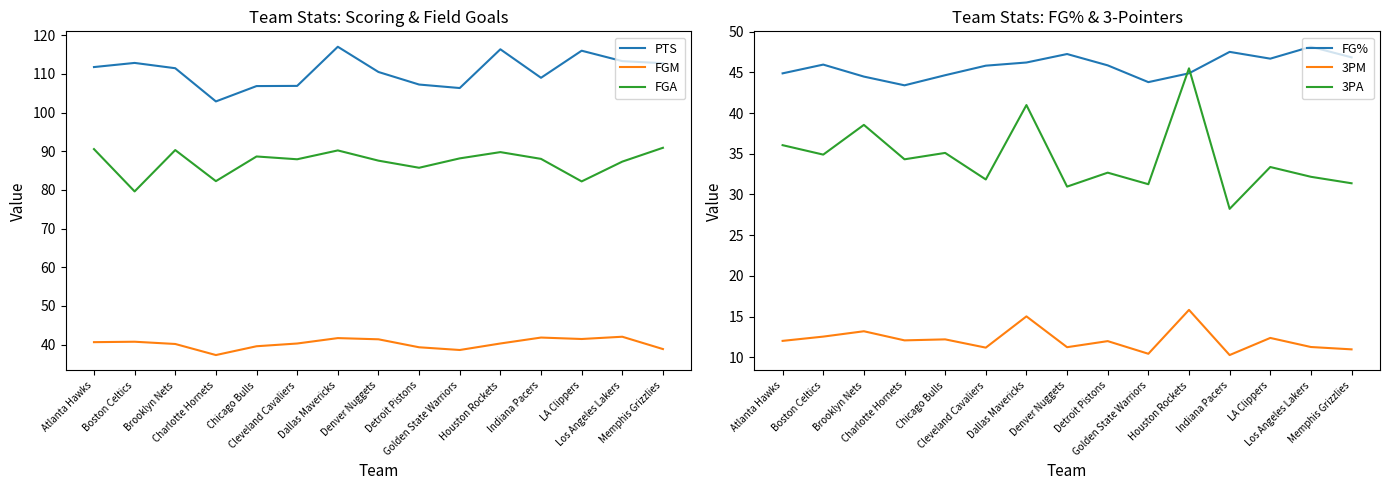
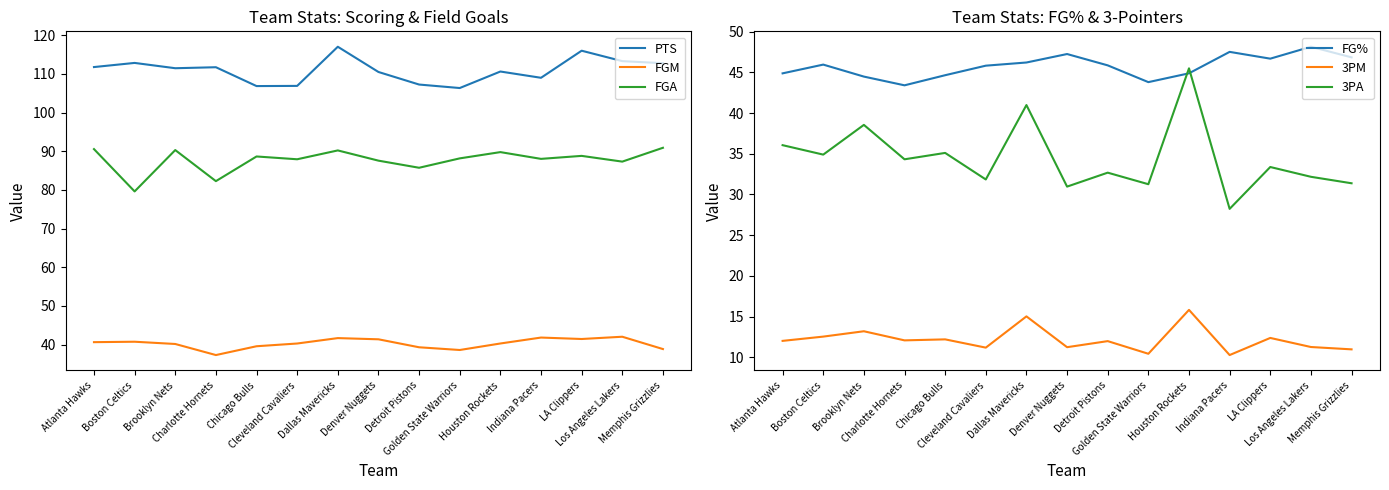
  {
    "Team Stats: Scoring & Field Goals": {
      "PTS": {
        "Atlanta Hawks": 112,
        "Boston Celtics": 113,
        "Brooklyn Nets": 111,
-       "Charlotte Hornets": 103,
+       "Charlotte Hornets": 112,
        "Chicago Bulls": 107,
        "Cleveland Cavaliers": 107,
        "Dallas Mavericks": 117,
        "Denver Nuggets": 110,
        "Detroit Pistons": 107,
        "Golden State Warriors": 106,
-       "Houston Rockets": 116,
+       "Houston Rockets": 111,
        "Indiana Pacers": 109,
        "LA Clippers": 116
      },
      "FGM": {
        "Atlanta Hawks": 41,
        "Boston Celtics": 41,
        "Brooklyn Nets": 40,
        "Charlotte Hornets": 37,
        "Chicago Bulls": 40,
        "Cleveland Cavaliers": 40,
        "Dallas Mavericks": 42,
        "Denver Nuggets": 41,
        "Detroit Pistons": 39,
        "Golden State Warriors": 39,
        "Houston Rockets": 40,
        "Indiana Pacers": 42,
        "LA Clippers": 41,
        "Los Angeles Lakers": 42,
        "Memphis Grizzlies": 39
      },
      "FGA": {
        "Atlanta Hawks": 91,
        "Boston Celtics": 80,
        "Brooklyn Nets": 90,
        "Charlotte Hornets": 82,
        "Chicago Bulls": 89,
        "Cleveland Cavaliers": 88,
        "Dallas Mavericks": 90,
        "Denver Nuggets": 88,
        "Detroit Pistons": 86,
        "Golden State Warriors": 88,
        "Houston Rockets": 90,
        "Indiana Pacers": 88,
-       "LA Clippers": 82,
+       "LA Clippers": 89,
        "Los Angeles Lakers": 87,
        "Memphis Grizzlies": 91
      }
    },
    "Team Stats: FG% & 3-Pointers": {
      "FG%": {
        "Atlanta Hawks": 45,
        "Boston Celtics": 46,
        "Brooklyn Nets": 44,
        "Charlotte Hornets": 43,
        "Chicago Bulls": 45,
        "Cleveland Cavaliers": 46,
        "Dallas Mavericks": 46,
        "Denver Nuggets": 47,
        "Detroit Pistons": 46,
        "Golden State Warriors": 44,
        "Houston Rockets": 45,
        "Indiana Pacers": 48,
        "LA Clippers": 47
      },
      "3PM": {
        "Atlanta Hawks": 12,
        "Boston Celtics": 13,
        "Brooklyn Nets": 13,
        "Charlotte Hornets": 12,
        "Chicago Bulls": 12,
        "Cleveland Cavaliers": 11,
        "Dallas Mavericks": 15,
        "Denver Nuggets": 11,
        "Detroit Pistons": 12,
        "Golden State Warriors": 10,
        "Houston Rockets": 16,
        "Indiana Pacers": 10,
        "LA Clippers": 12,
        "Los Angeles Lakers": 11,
        "Memphis Grizzlies": 11
      },
      "3PA": {
        "Atlanta Hawks": 36,
        "Boston Celtics": 35,
        "Brooklyn Nets": 39,
        "Charlotte Hornets": 34,
        "Chicago Bulls": 35,
        "Cleveland Cavaliers": 32,
        "Dallas Mavericks": 41,
        "Denver Nuggets": 31,
        "Detroit Pistons": 33,
        "Golden State Warriors": 31,
        "Houston Rockets": 46,
        "Indiana Pacers": 28,
        "LA Clippers": 33,
        "Los Angeles Lakers": 32,
        "Memphis Grizzlies": 31
      }
    }
  }
